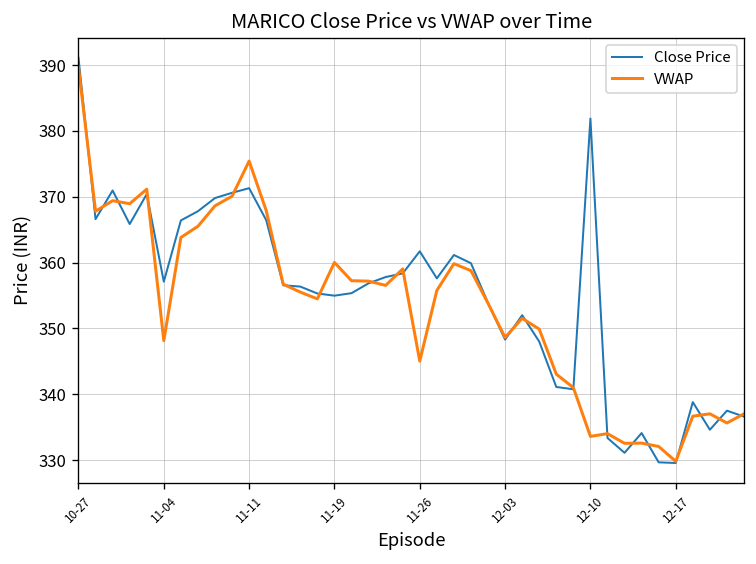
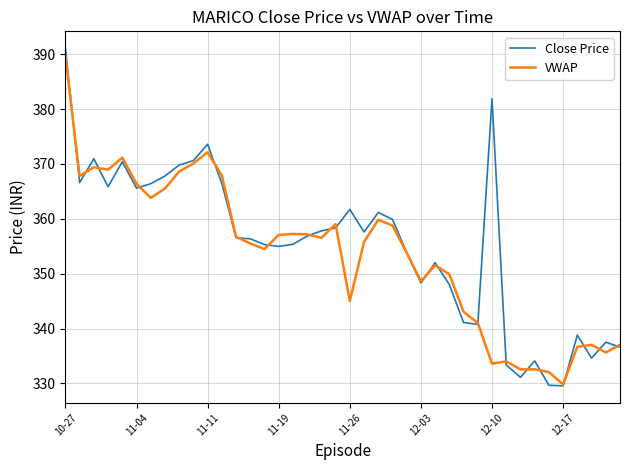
  {
    "Close Price": {
      "10-27": 391,
-     "11-04": 357,
-     "11-11": 371,
+     "11-04": 366,
+     "11-11": 374,
      "11-19": 355,
      "11-26": 362,
      "12-10": 382
    },
    "VWAP": {
      "10-27": 390,
-     "11-04": 348,
-     "11-11": 375,
-     "11-19": 360,
+     "11-04": 366,
+     "11-11": 372,
+     "11-19": 357,
      "11-26": 345,
      "12-10": 334
    }
  }
